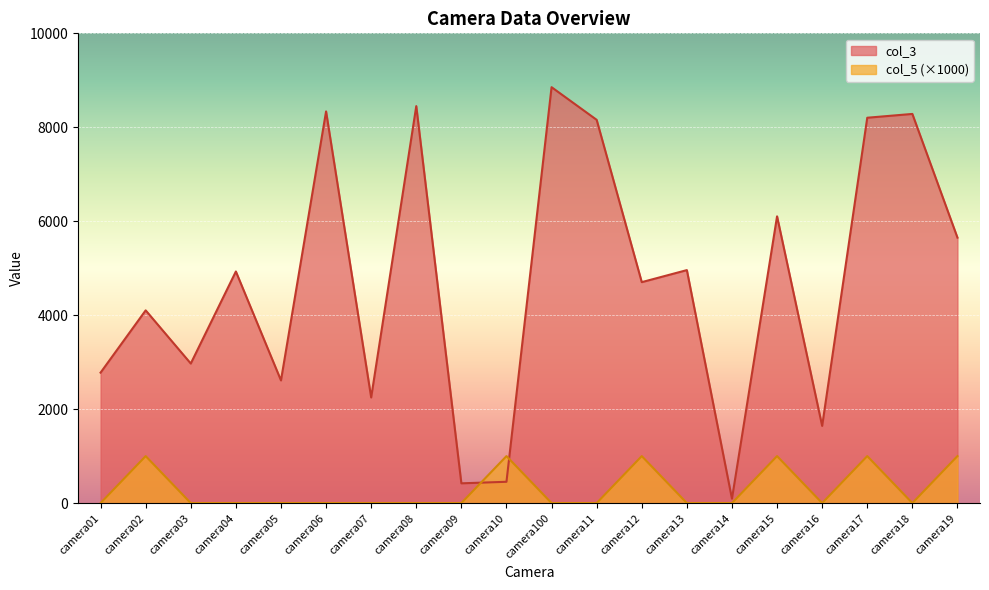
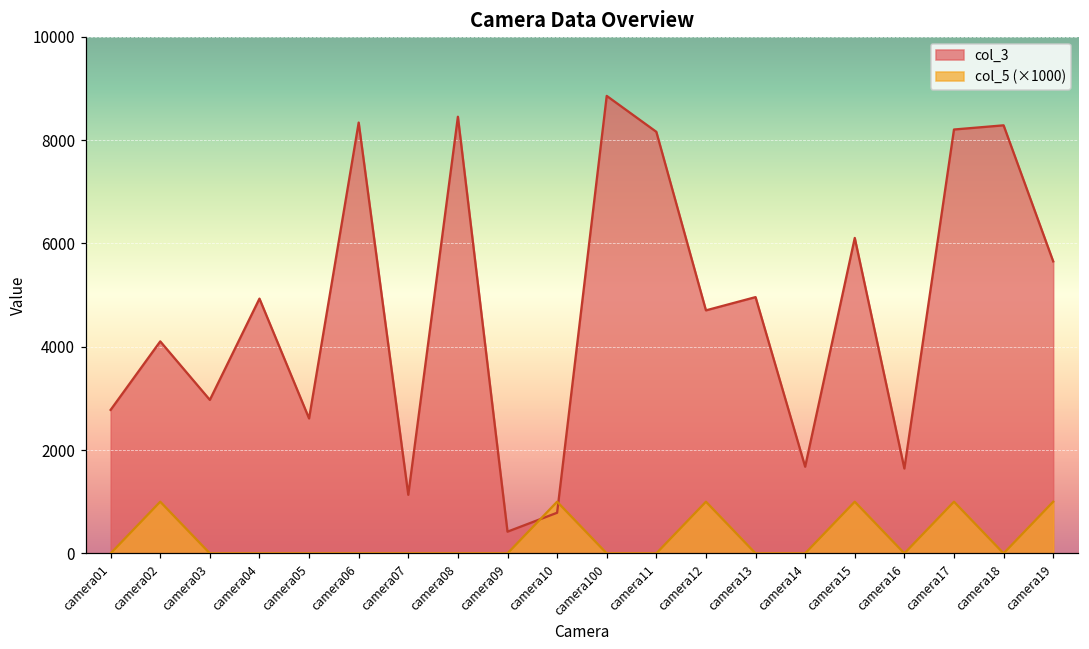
  {
    "col_3": {
      "camera01": 2800,
      "camera02": 4100,
      "camera03": 3000,
      "camera04": 4900,
      "camera05": 2600,
      "camera06": 8300,
-     "camera07": 2200,
+     "camera07": 1100,
      "camera08": 8500,
      "camera09": 400,
-     "camera10": 500,
+     "camera10": 800,
      "camera100": 8900,
      "camera11": 8200,
      "camera12": 4700,
      "camera13": 5000,
-     "camera14": 100,
+     "camera14": 1700,
      "camera15": 6100,
      "camera16": 1600,
      "camera17": 8200,
      "camera18": 8300,
      "camera19": 5700
    },
    "col_5 (×1000)": {
      "camera01": 0,
      "camera02": 1000,
      "camera03": 0,
      "camera04": 0,
      "camera05": 0,
      "camera06": 0,
      "camera07": 0,
      "camera08": 0,
      "camera09": 0,
      "camera10": 1000,
      "camera100": 0,
      "camera11": 0,
      "camera12": 1000,
      "camera13": 0,
      "camera14": 0,
      "camera15": 1000,
      "camera16": 0,
      "camera17": 1000,
      "camera18": 0,
      "camera19": 1000
    }
  }
